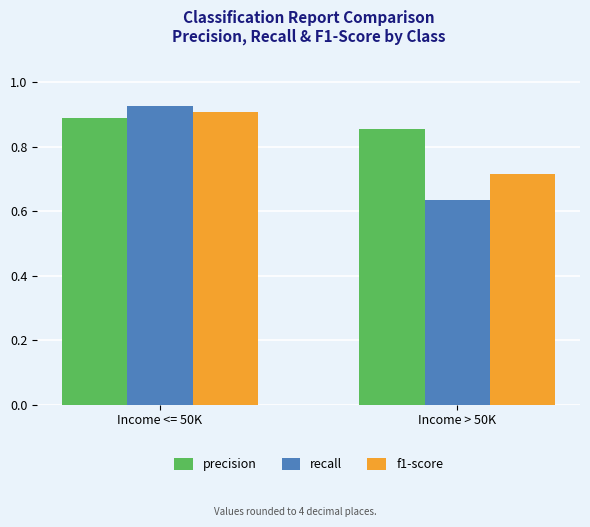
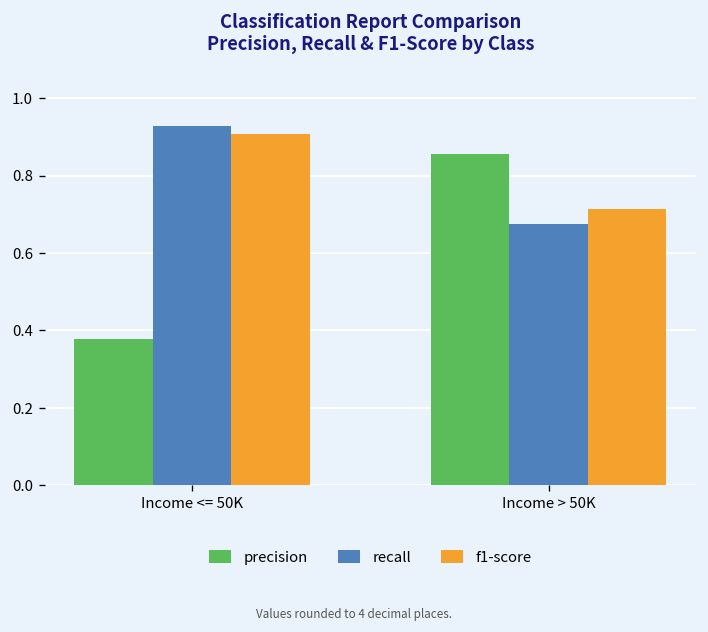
  {
    "precision": {
-     "Income <= 50K": 0.89,
+     "Income <= 50K": 0.38,
      "Income > 50K": 0.86
    },
    "recall": {
      "Income <= 50K": 0.93,
-     "Income > 50K": 0.64
+     "Income > 50K": 0.67
    },
    "f1-score": {
      "Income <= 50K": 0.91,
      "Income > 50K": 0.71
    }
  }
